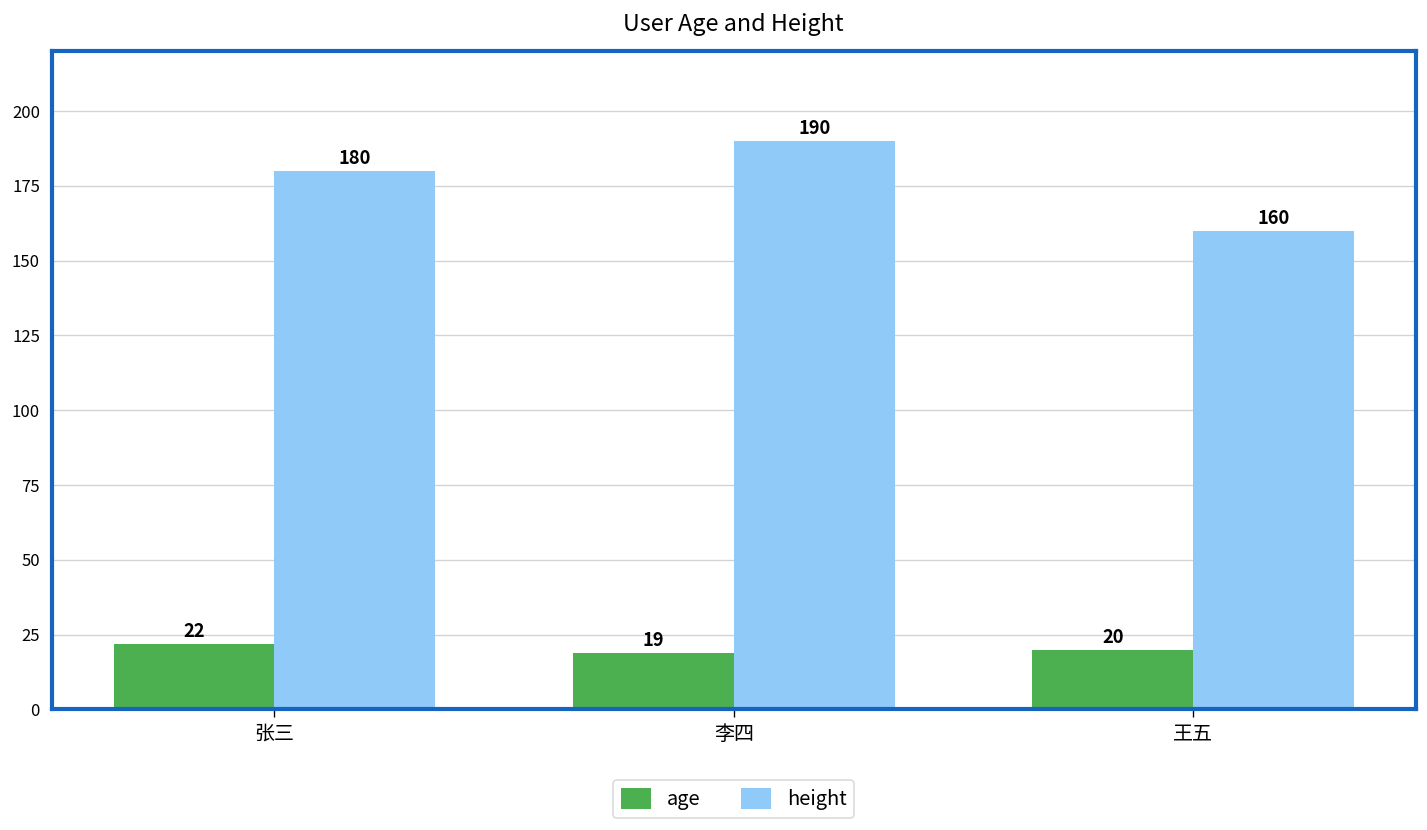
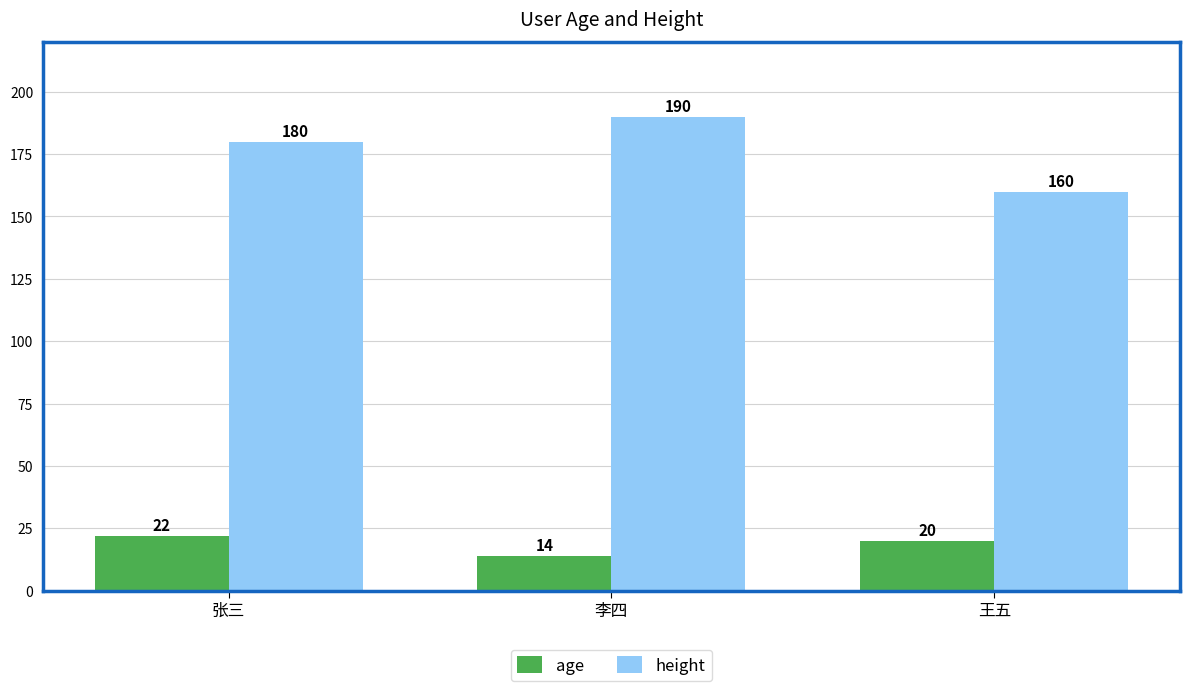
  {
    "age": {
      "张三": 22,
-     "李四": 19,
+     "李四": 14,
      "王五": 20
    },
    "height": {
      "张三": 180,
      "李四": 190,
      "王五": 160
    }
  }
